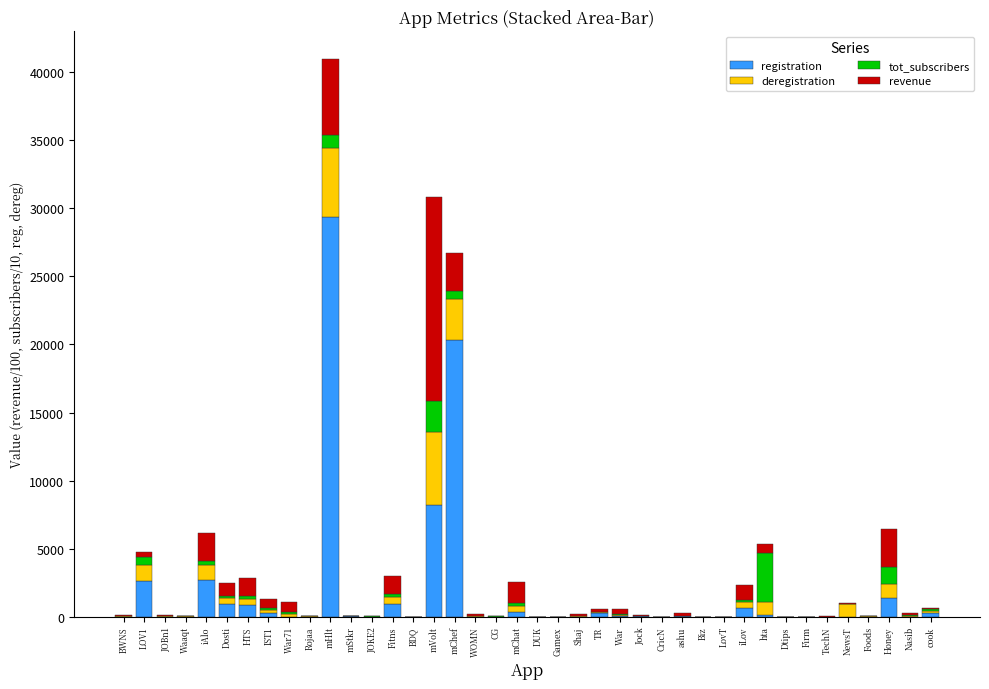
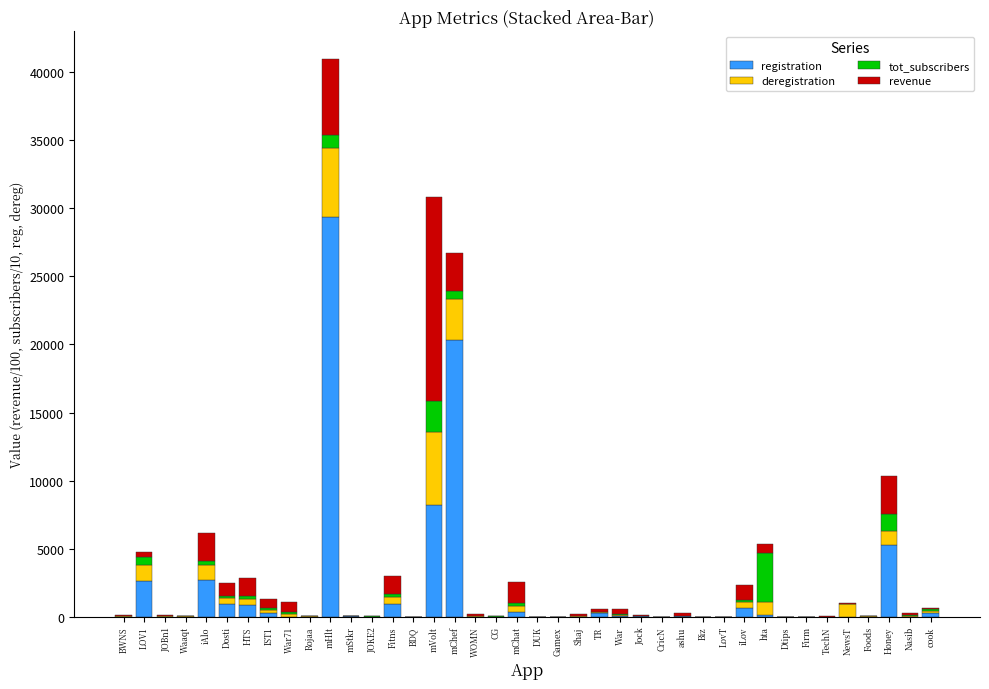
  {
    "registration": {
      "LOV1": 2600,
      "Waaqt": 0,
      "iAlo": 2700,
      "Dosti": 900,
      "HTS": 900,
      "IST1": 300,
      "mHlt": 29400,
      "Fitns": 900,
      "mVolt": 8200,
      "mChef": 20300,
      "mChat": 400,
      "TR": 300,
      "CricN": 0,
      "Biz": 0,
      "LovT": 0,
      "iLov": 600,
      "Firm": 0,
      "TechN": 0,
      "NewsT": 0,
-     "Honey": 1400,
+     "Honey": 5300,
      "cook": 300
    },
    "deregistration": {
      "LOV1": 1200,
      "iAlo": 1100,
      "Dosti": 400,
      "HTS": 500,
      "IST1": 200,
      "War71": 200,
      "mHlt": 5100,
      "Fitns": 500,
      "mVolt": 5300,
      "mChef": 3000,
      "mChat": 400,
      "CricN": 0,
      "iLov": 500,
      "hta": 900,
      "Dtips": 0,
      "Firm": 0,
      "NewsT": 900,
      "Honey": 1000
    },
    "tot_subscribers": {
      "LOV1": 600,
      "iAlo": 300,
      "HTS": 200,
      "mHlt": 900,
      "Fitns": 200,
      "BDQ": 0,
      "mVolt": 2300,
      "mChef": 600,
      "mChat": 200,
      "DUK": 0,
      "CricN": 0,
      "hta": 3600,
      "Firm": 0,
      "Honey": 1300
    },
    "revenue": {
      "LOV1": 400,
      "iAlo": 2100,
      "Dosti": 1000,
      "HTS": 1400,
      "IST1": 700,
      "War71": 700,
      "mHlt": 5600,
      "mStkr": 0,
      "Fitns": 1300,
      "mVolt": 15000,
      "mChef": 2700,
      "mChat": 1500,
      "War": 400,
      "iLov": 1100,
      "hta": 600,
      "Honey": 2800,
      "Nasib": 200
    }
  }
